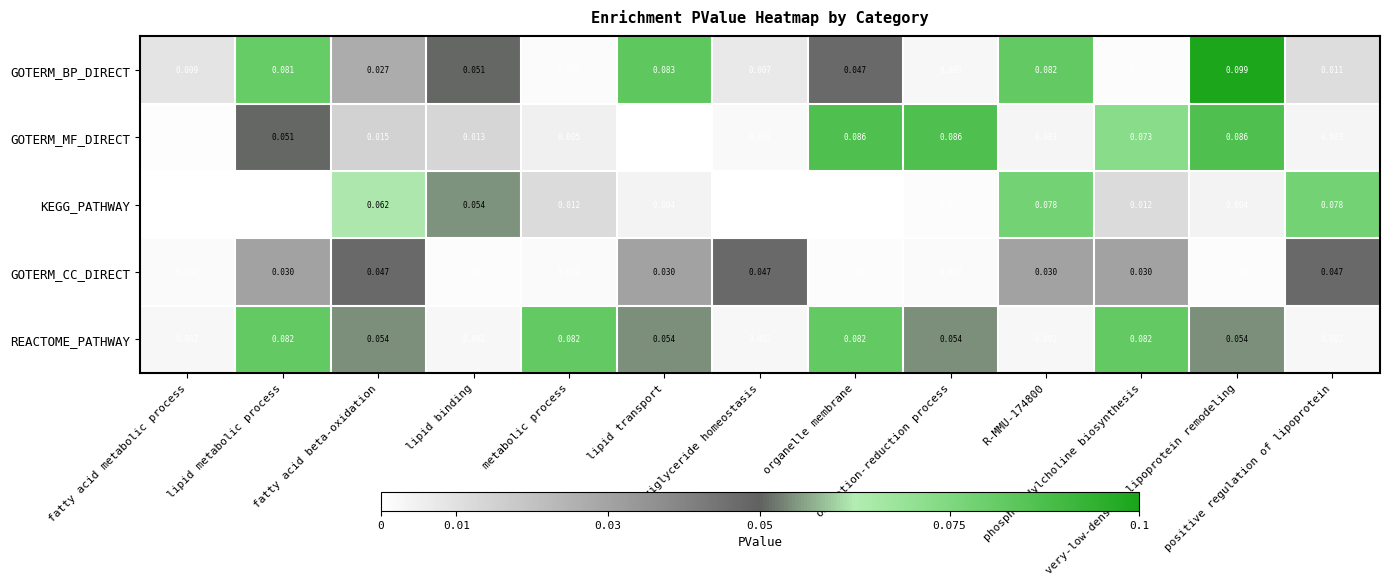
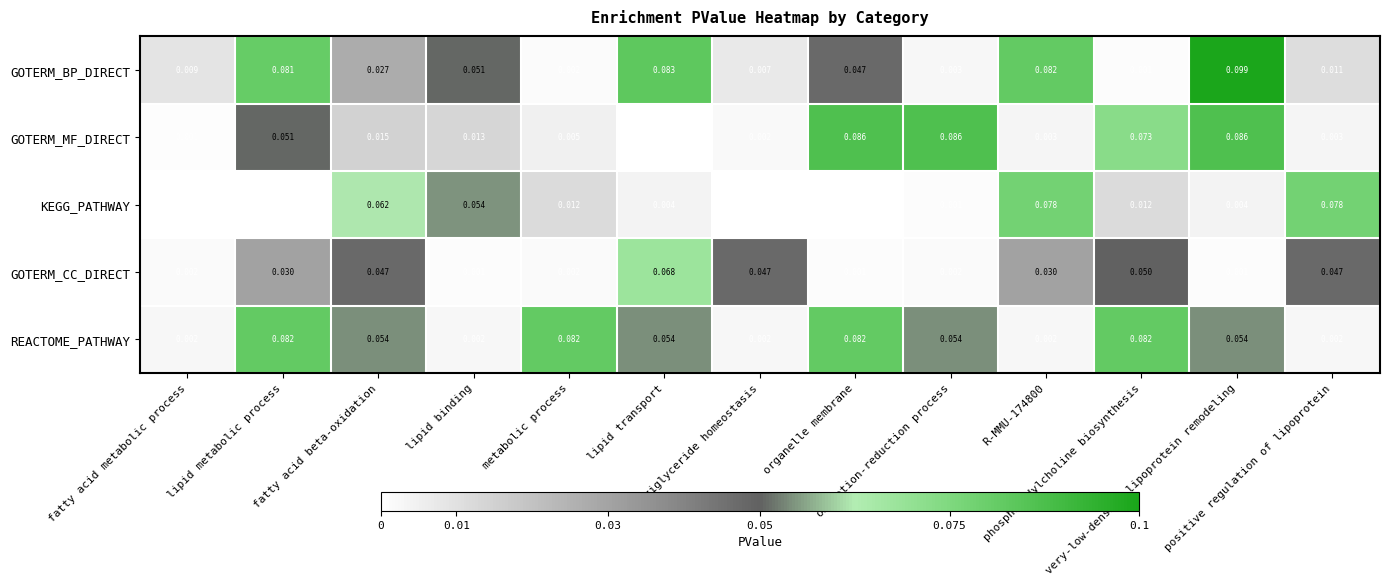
  {
    "GOTERM_BP_DIRECT": {
      "lipid metabolic process": 0.081,
      "fatty acid beta-oxidation": 0.027,
      "lipid binding": 0.051,
      "lipid transport": 0.083,
      "organelle membrane": 0.047,
      "R-MMU-174800": 0.082,
      "very-low-density lipoprotein remodeling": 0.099
    },
    "GOTERM_MF_DIRECT": {
      "lipid metabolic process": 0.051,
      "organelle membrane": 0.086,
      "oxidation-reduction process": 0.086,
      "phosphatidylcholine biosynthesis": 0.073,
      "very-low-density lipoprotein remodeling": 0.086
    },
    "KEGG_PATHWAY": {
      "fatty acid beta-oxidation": 0.062,
      "lipid binding": 0.054,
      "R-MMU-174800": 0.078,
      "positive regulation of lipoprotein": 0.078
    },
    "GOTERM_CC_DIRECT": {
      "lipid metabolic process": 0.030,
      "fatty acid beta-oxidation": 0.047,
-     "lipid transport": 0.030,
+     "lipid transport": 0.068,
      "triglyceride homeostasis": 0.047,
      "R-MMU-174800": 0.030,
-     "phosphatidylcholine biosynthesis": 0.030,
+     "phosphatidylcholine biosynthesis": 0.050,
      "positive regulation of lipoprotein": 0.047
    },
    "REACTOME_PATHWAY": {
      "lipid metabolic process": 0.082,
      "fatty acid beta-oxidation": 0.054,
      "metabolic process": 0.082,
      "lipid transport": 0.054,
      "organelle membrane": 0.082,
      "oxidation-reduction process": 0.054,
      "phosphatidylcholine biosynthesis": 0.082,
      "very-low-density lipoprotein remodeling": 0.054
    }
  }
